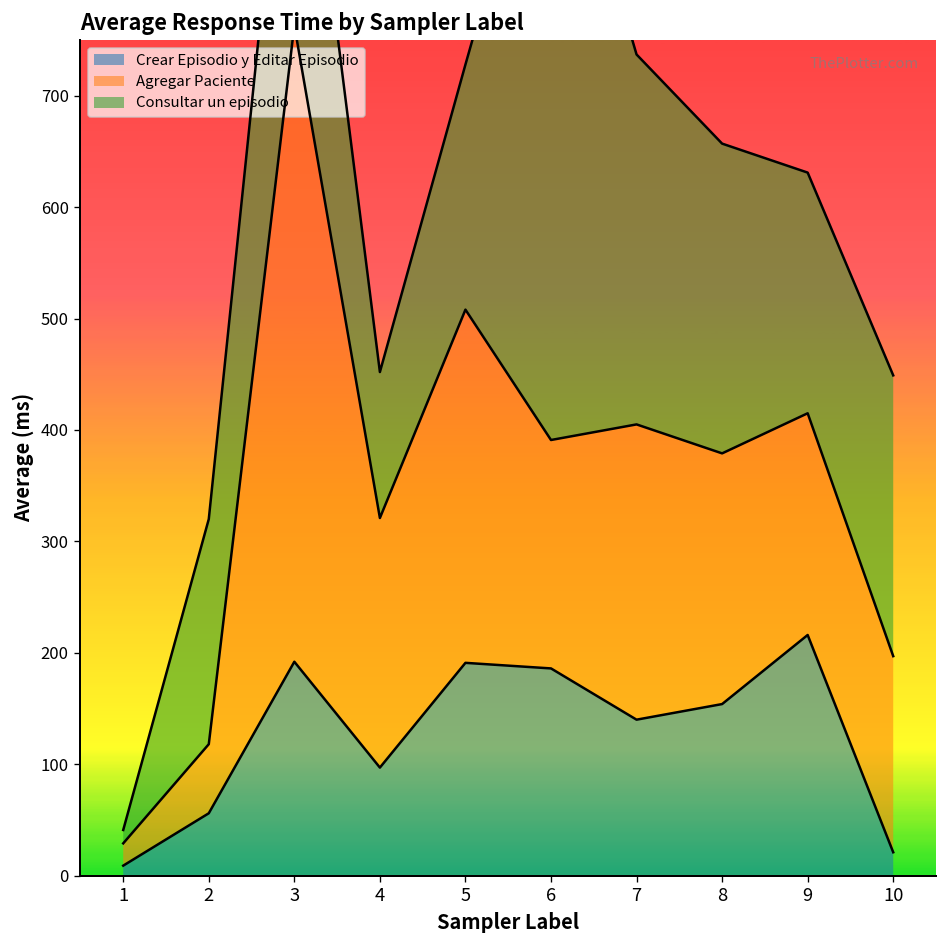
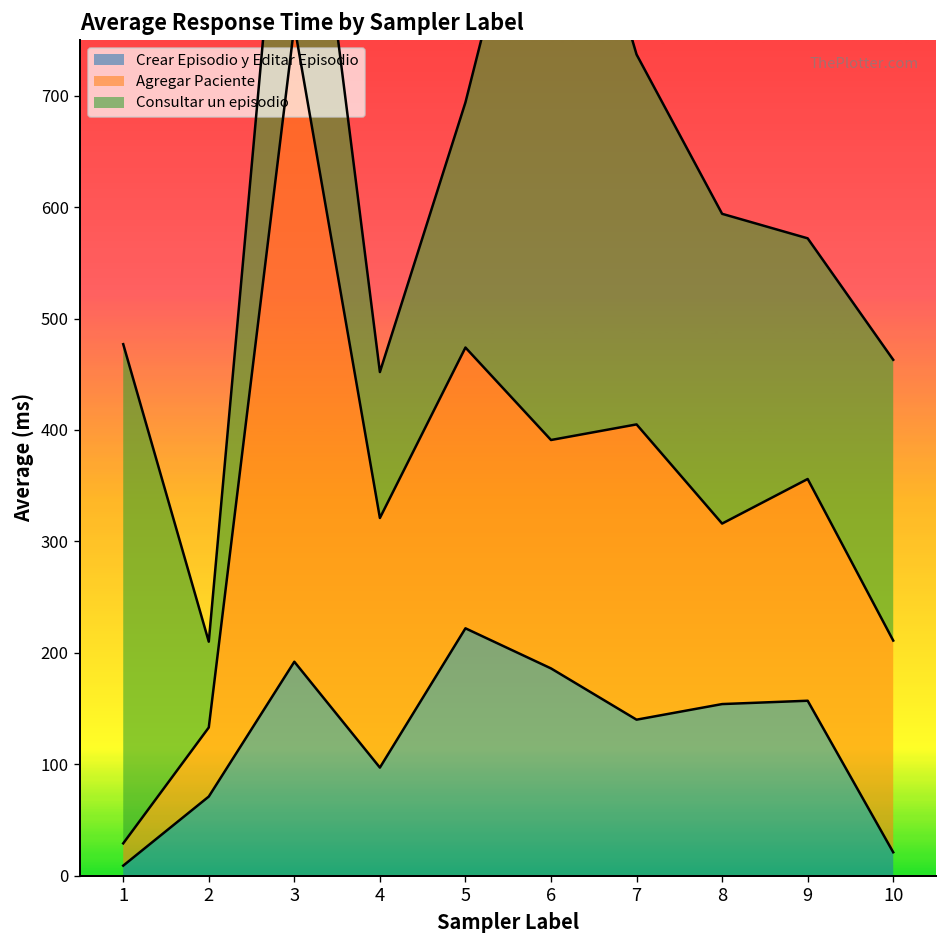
  {
    "Crear Episodio y Editar Episodio": {
      "1": 10,
-     "2": 60,
+     "2": 70,
      "3": 190,
      "4": 100,
-     "5": 190,
+     "5": 220,
      "6": 190,
      "7": 140,
      "8": 150,
-     "9": 220,
+     "9": 160,
      "10": 20
    },
    "Agregar Paciente": {
      "1": 20,
      "2": 60,
      "4": 220,
-     "5": 320,
+     "5": 250,
      "6": 210,
      "7": 270,
-     "8": 230,
+     "8": 160,
      "9": 200,
-     "10": 180
+     "10": 190
    },
    "Consultar un episodio": {
-     "1": 10,
-     "2": 200,
+     "1": 450,
+     "2": 80,
      "4": 130,
      "5": 220,
      "7": 330,
      "8": 280,
      "9": 220,
      "10": 250
    }
  }
